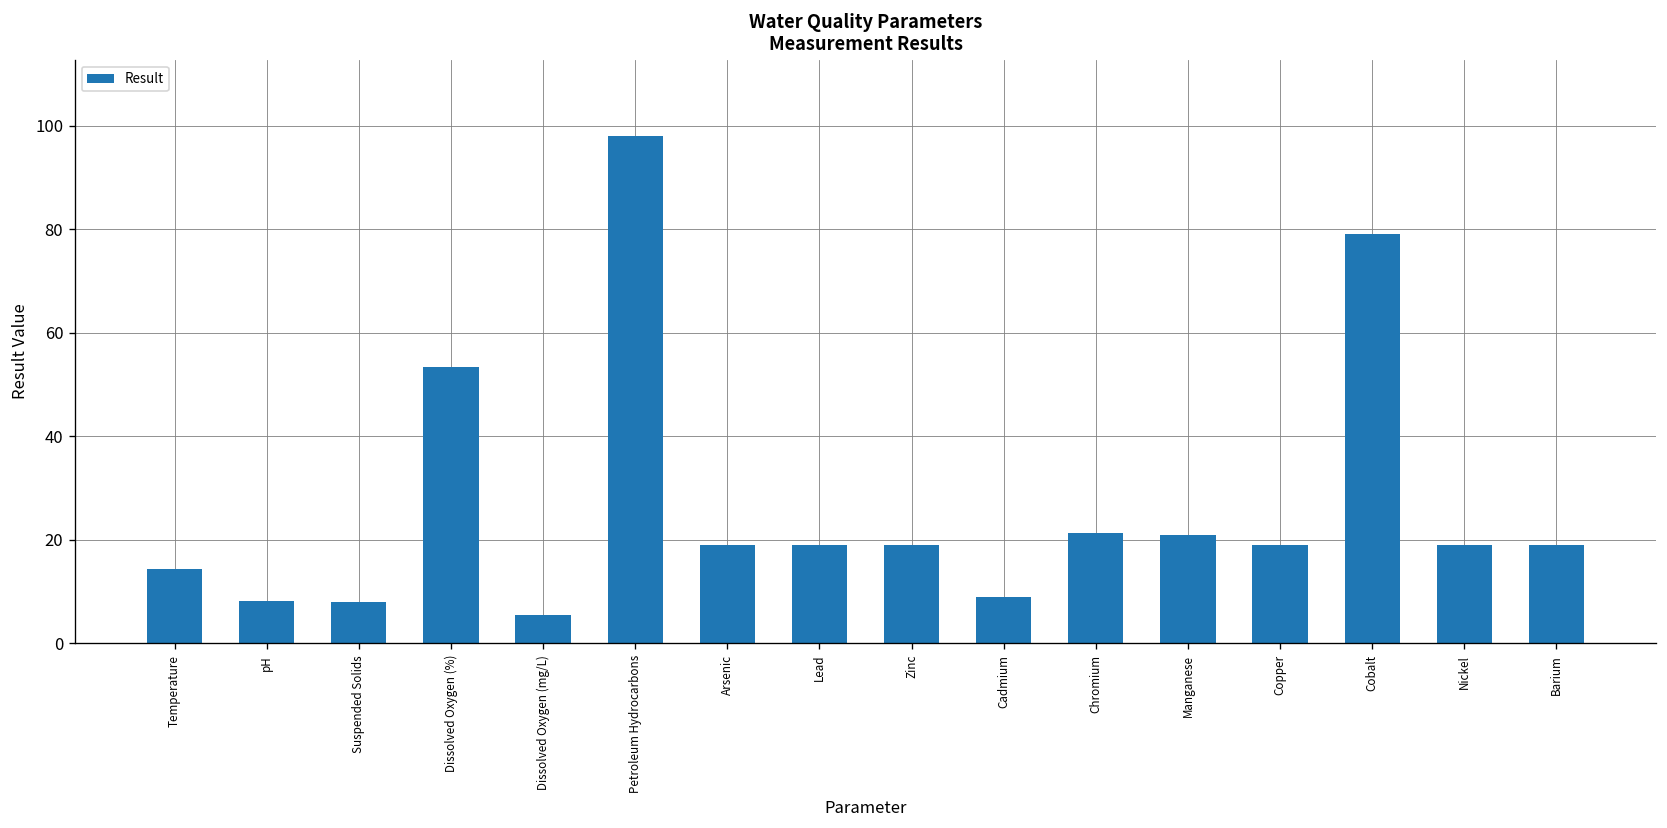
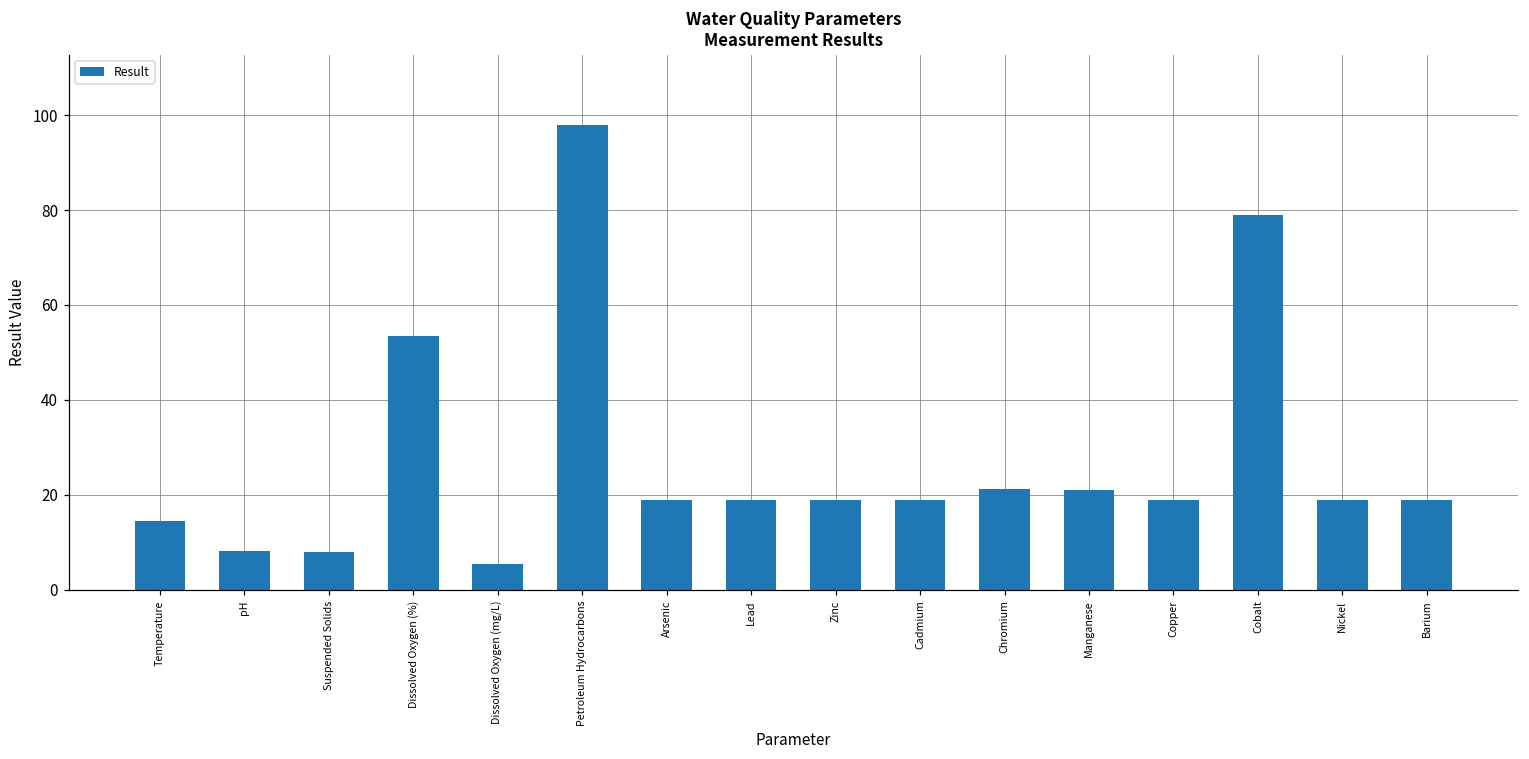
  {
    "Temperature": 14,
    "pH": 8,
    "Suspended Solids": 8,
    "Dissolved Oxygen (%)": 53,
    "Dissolved Oxygen (mg/L)": 5,
    "Petroleum Hydrocarbons": 98,
    "Arsenic": 19,
    "Lead": 19,
    "Zinc": 19,
-   "Cadmium": 9,
+   "Cadmium": 19,
    "Chromium": 21,
    "Manganese": 21,
    "Copper": 19,
    "Cobalt": 79,
    "Nickel": 19,
    "Barium": 19
  }
